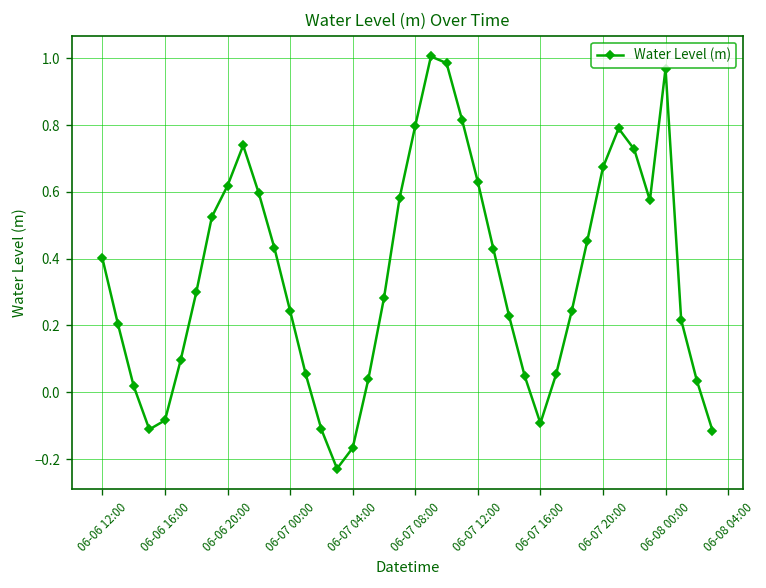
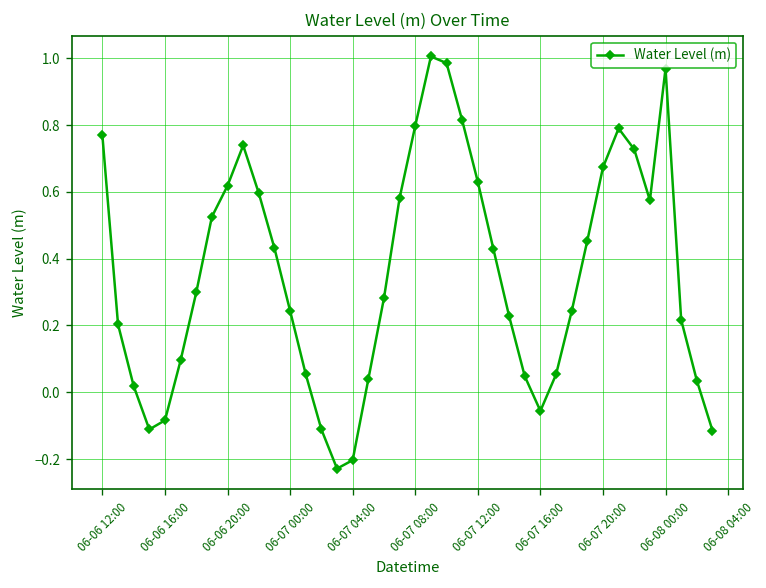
  {
-   "06-06 12:00": 0.40,
+   "06-06 12:00": 0.77,
    "06-06 16:00": -0.08,
    "06-06 20:00": 0.62,
    "06-07 00:00": 0.24,
-   "06-07 04:00": -0.17,
+   "06-07 04:00": -0.20,
    "06-07 08:00": 0.80,
    "06-07 12:00": 0.63,
-   "06-07 16:00": -0.09,
+   "06-07 16:00": -0.06,
    "06-07 20:00": 0.67,
    "06-08 00:00": 0.97
  }
